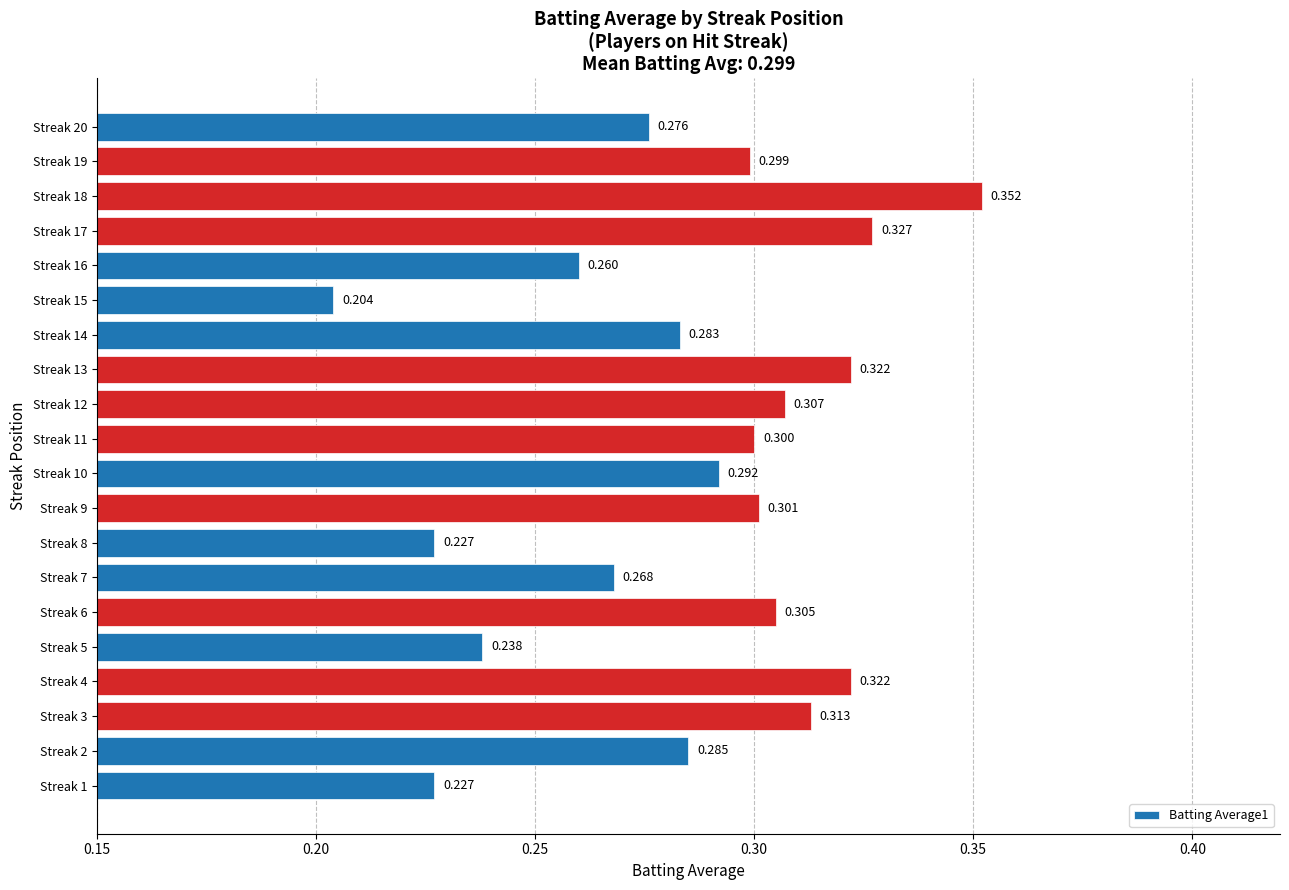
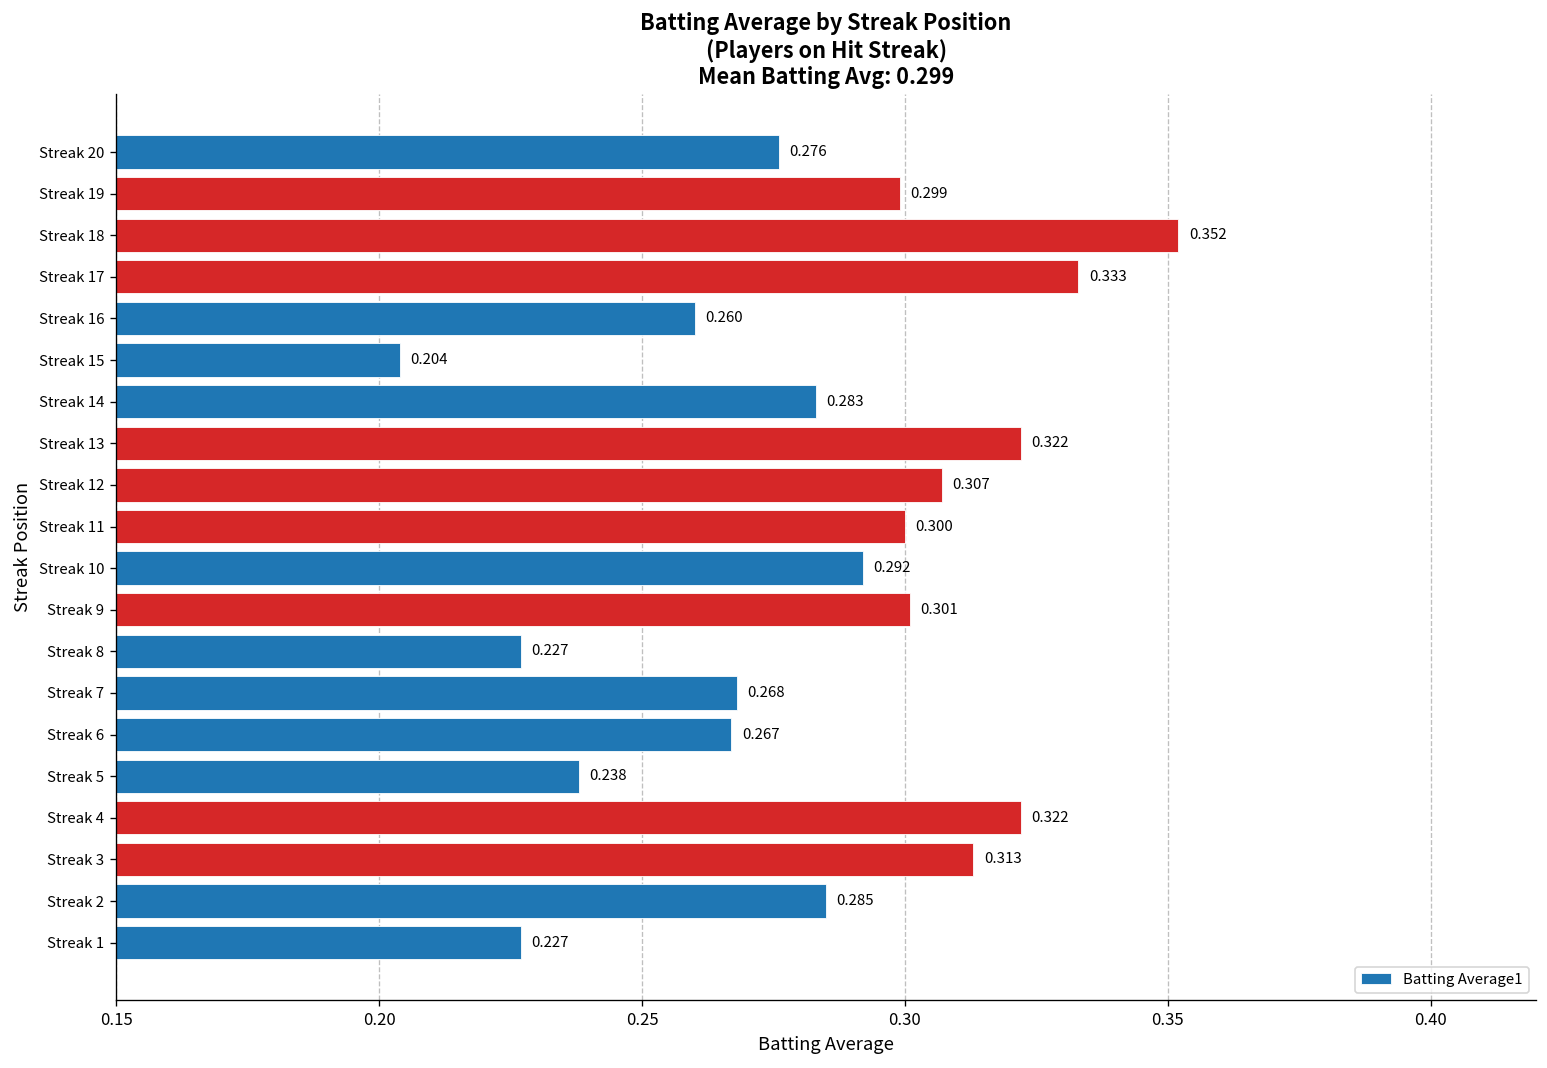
  {
    "Streak 20": 0.276,
    "Streak 19": 0.299,
    "Streak 18": 0.352,
-   "Streak 17": 0.327,
+   "Streak 17": 0.333,
    "Streak 16": 0.260,
    "Streak 15": 0.204,
    "Streak 14": 0.283,
    "Streak 13": 0.322,
    "Streak 12": 0.307,
    "Streak 11": 0.300,
    "Streak 10": 0.292,
    "Streak 9": 0.301,
    "Streak 8": 0.227,
    "Streak 7": 0.268,
-   "Streak 6": 0.305,
+   "Streak 6": 0.267,
    "Streak 5": 0.238,
    "Streak 4": 0.322,
    "Streak 3": 0.313,
    "Streak 2": 0.285,
    "Streak 1": 0.227
  }
